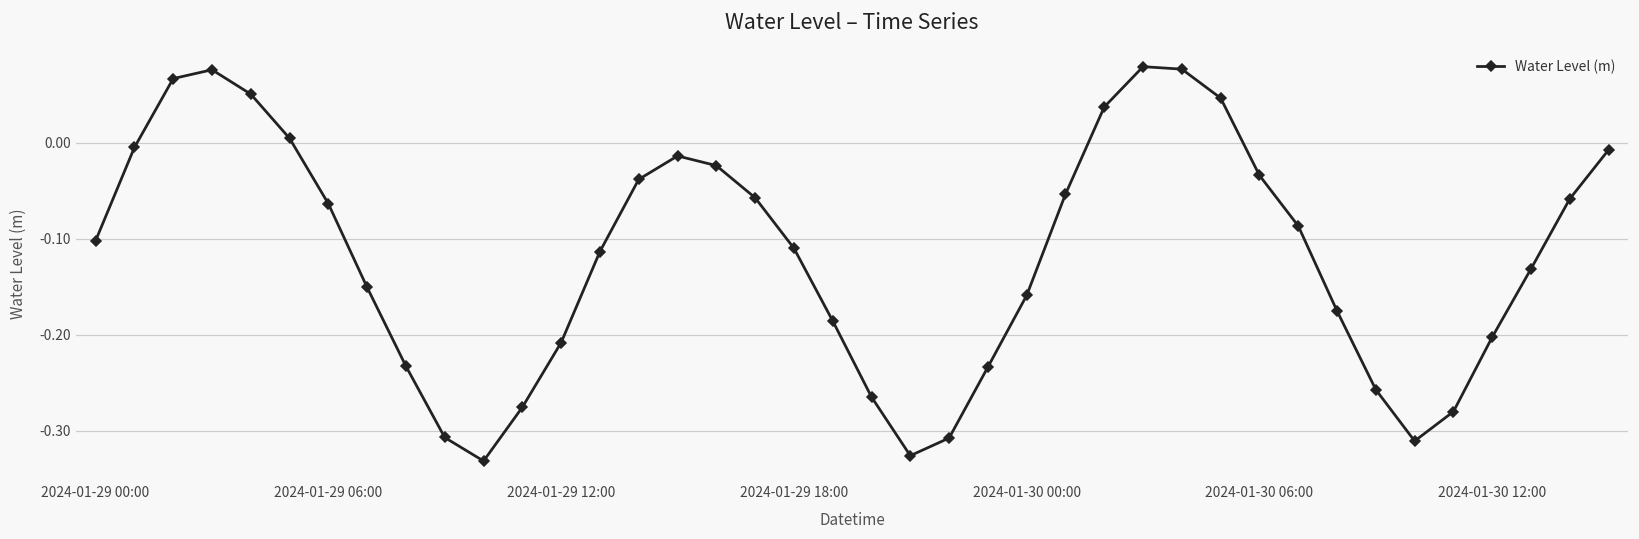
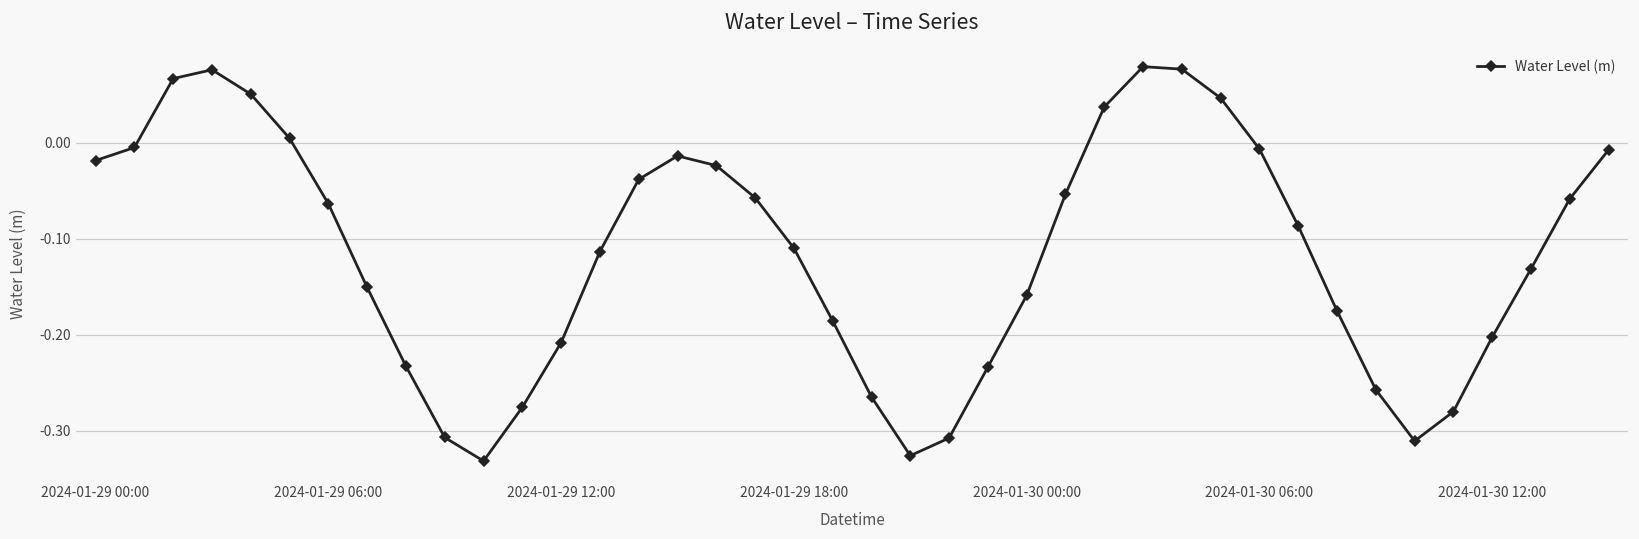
  {
-   "2024-01-29 00:00": -0.10,
+   "2024-01-29 00:00": -0.02,
    "2024-01-29 06:00": -0.06,
    "2024-01-29 12:00": -0.21,
    "2024-01-29 18:00": -0.11,
    "2024-01-30 00:00": -0.16,
-   "2024-01-30 06:00": -0.03,
+   "2024-01-30 06:00": -0.01,
    "2024-01-30 12:00": -0.20
  }
